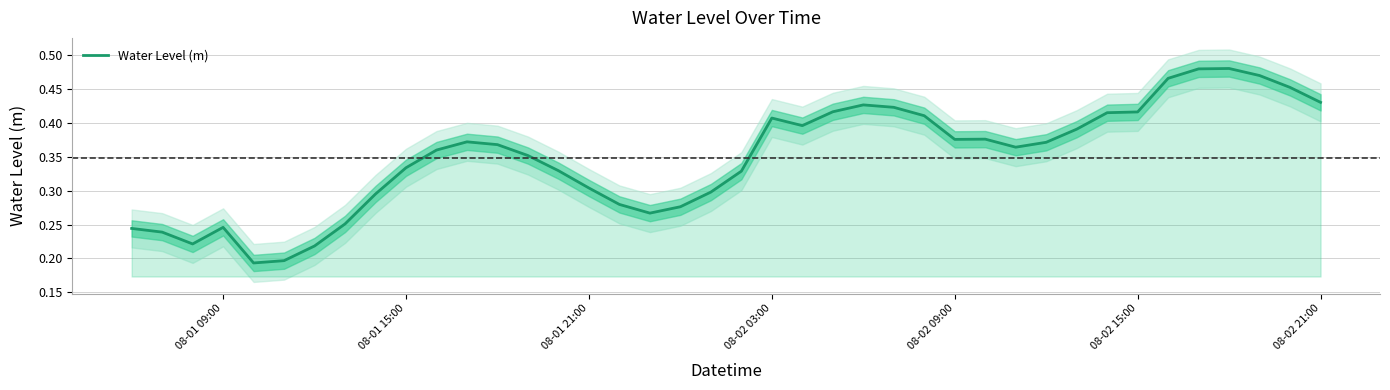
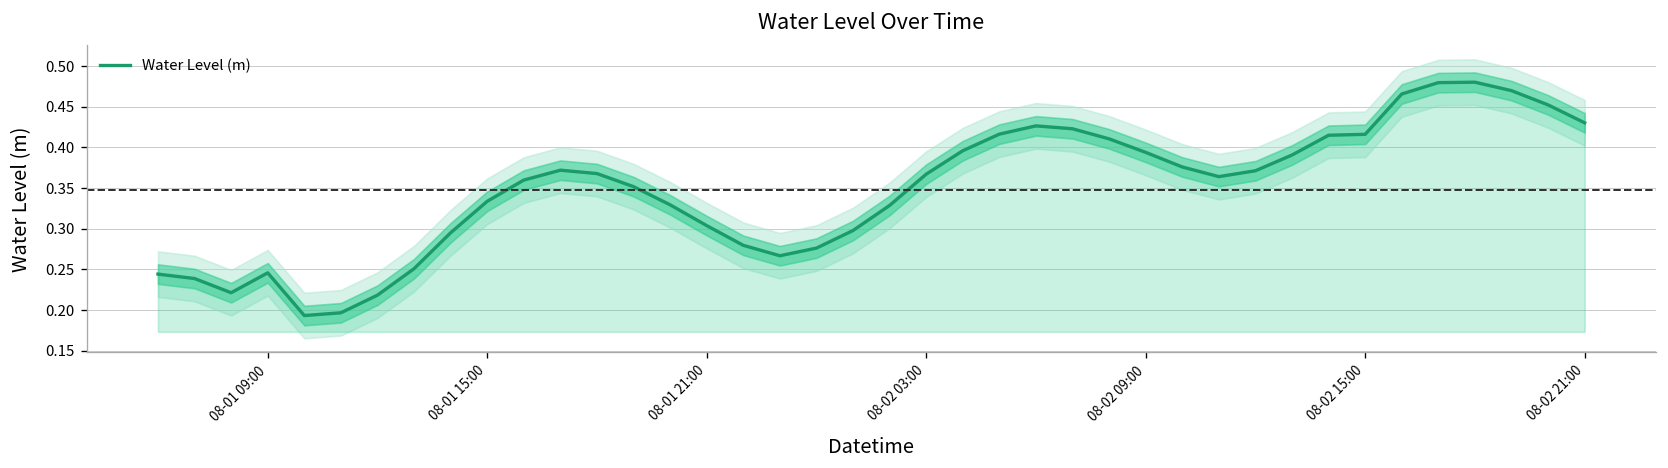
  {
    "Water Level (m)": {
      "08-01 09:00": 0.25,
      "08-01 15:00": 0.33,
      "08-01 21:00": 0.30,
-     "08-02 03:00": 0.41,
-     "08-02 09:00": 0.38,
+     "08-02 03:00": 0.37,
+     "08-02 09:00": 0.39,
      "08-02 15:00": 0.42,
      "08-02 21:00": 0.43
    }
  }
